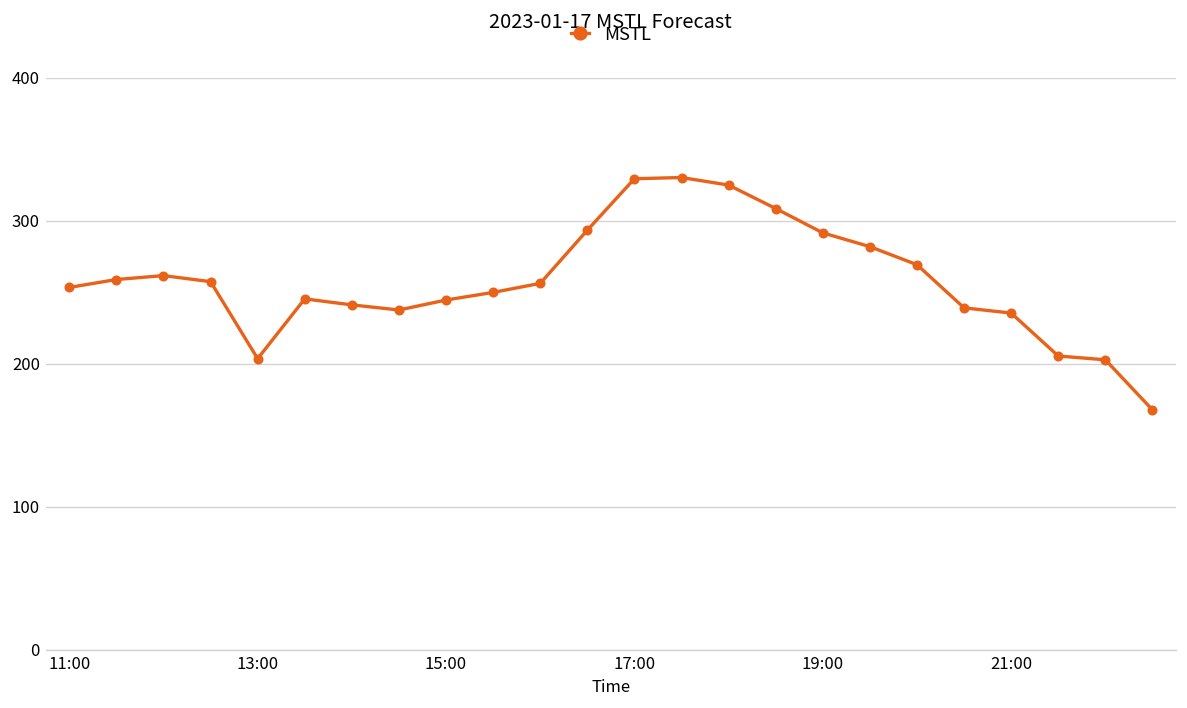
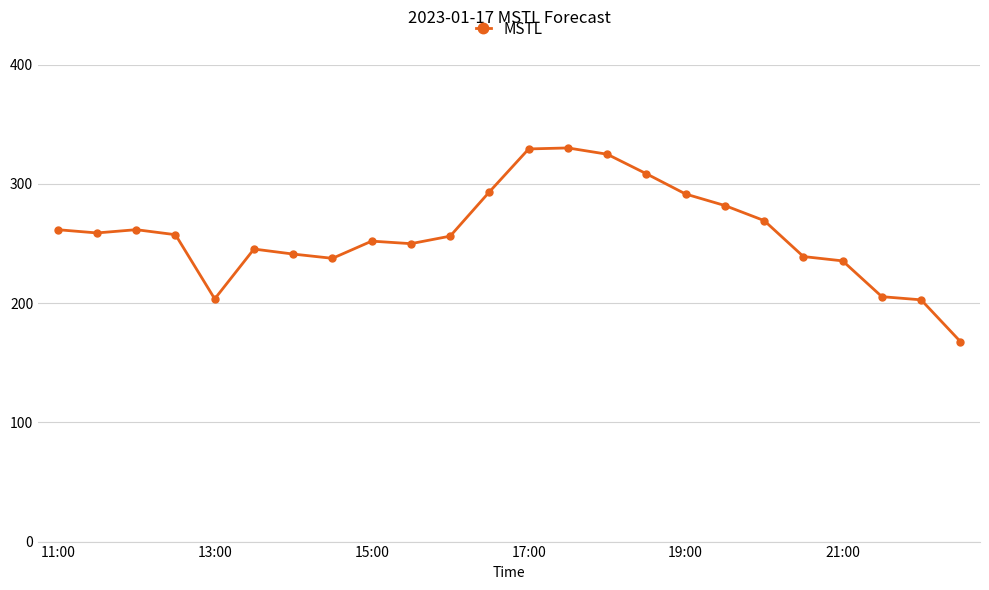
  {
-   "11:00": 253,
+   "11:00": 262,
    "13:00": 204,
-   "15:00": 245,
+   "15:00": 252,
    "17:00": 329,
    "19:00": 291,
    "21:00": 235
  }
